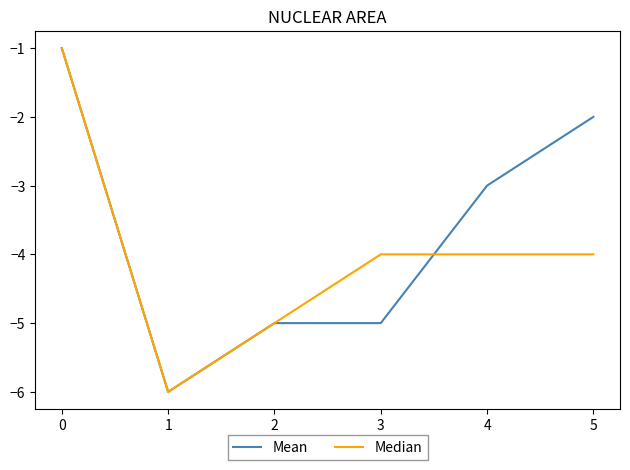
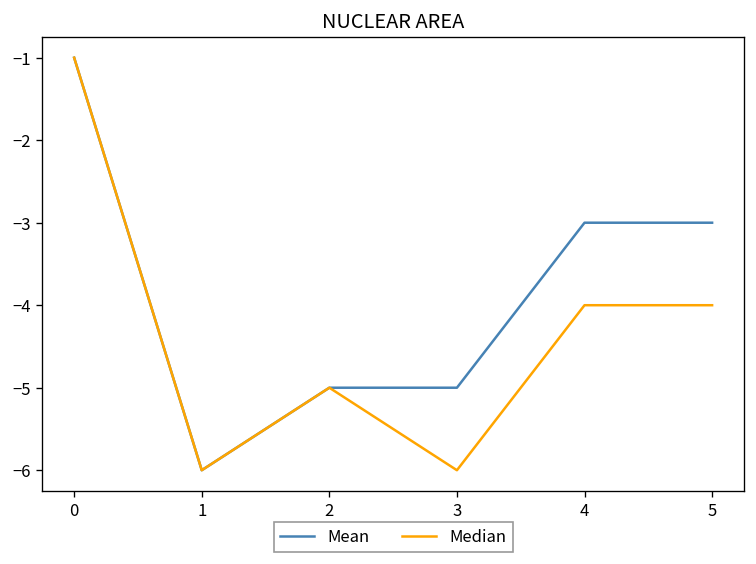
  {
    "Mean": {
      "3": -5,
      "4": -3,
-     "5": -2
+     "5": -3
    },
    "Median": {
-     "3": -4,
+     "3": -6,
      "4": -4,
      "5": -4
    }
  }
